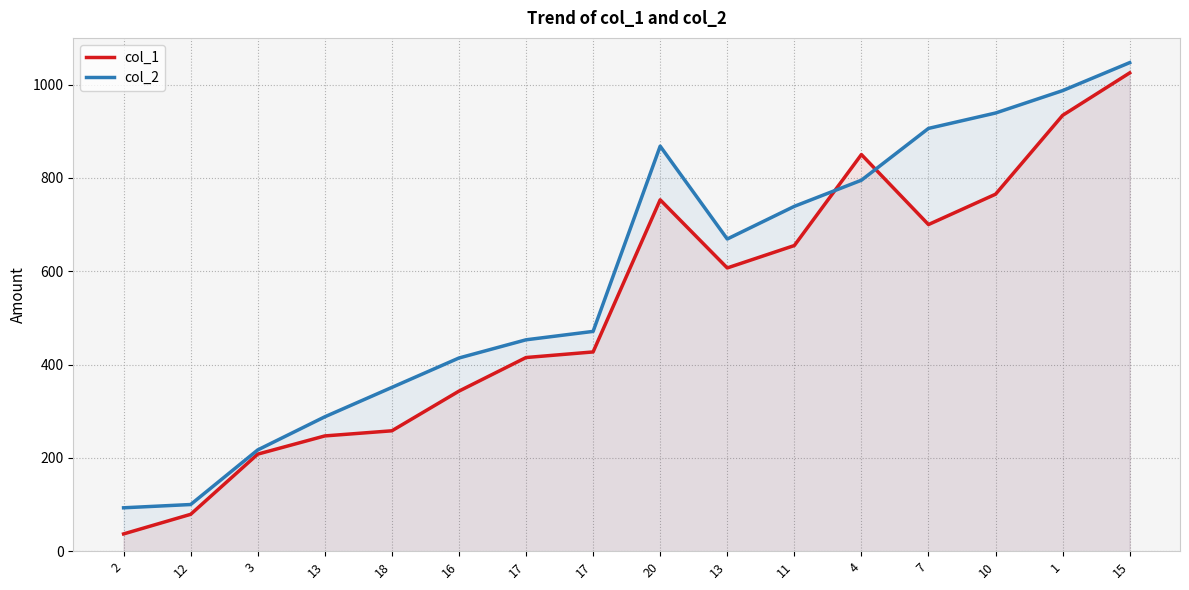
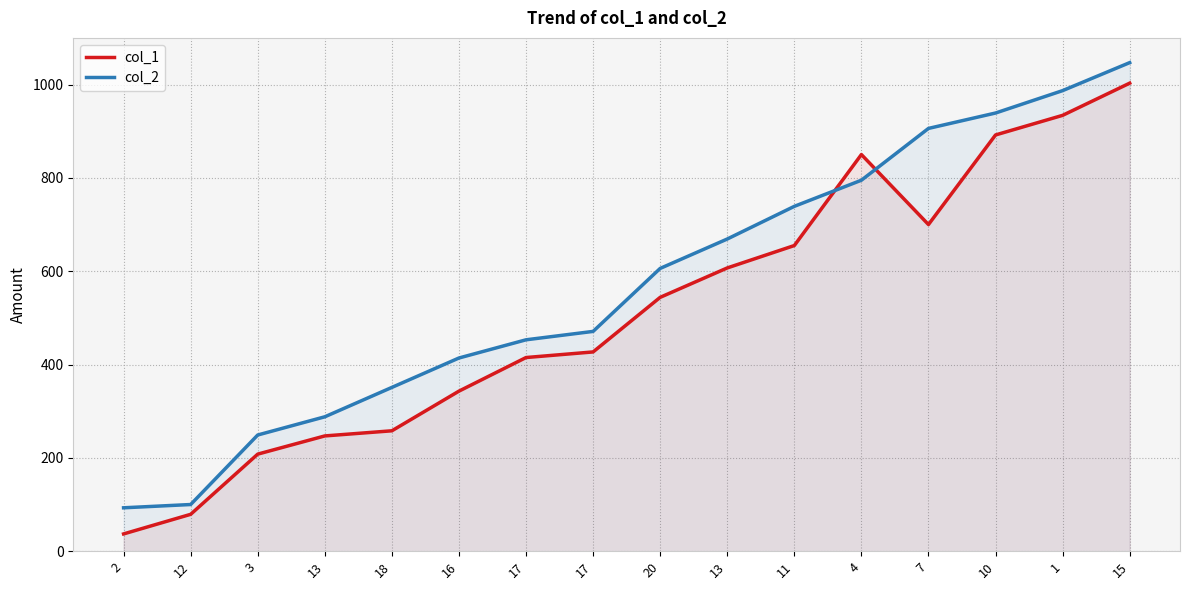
  {
    "col_1": {
      "2": 40,
      "12": 80,
      "3": 210,
      "18": 260,
      "16": 340,
-     "20": 750,
+     "20": 540,
      "11": 660,
      "4": 850,
      "7": 700,
-     "10": 770,
+     "10": 890,
      "1": 930,
-     "15": 1030
+     "15": 1000
    },
    "col_2": {
      "2": 90,
      "12": 100,
-     "3": 220,
+     "3": 250,
      "18": 350,
      "16": 410,
-     "20": 870,
+     "20": 610,
      "11": 740,
      "4": 800,
      "7": 910,
      "10": 940,
      "1": 990,
      "15": 1050
    }
  }
